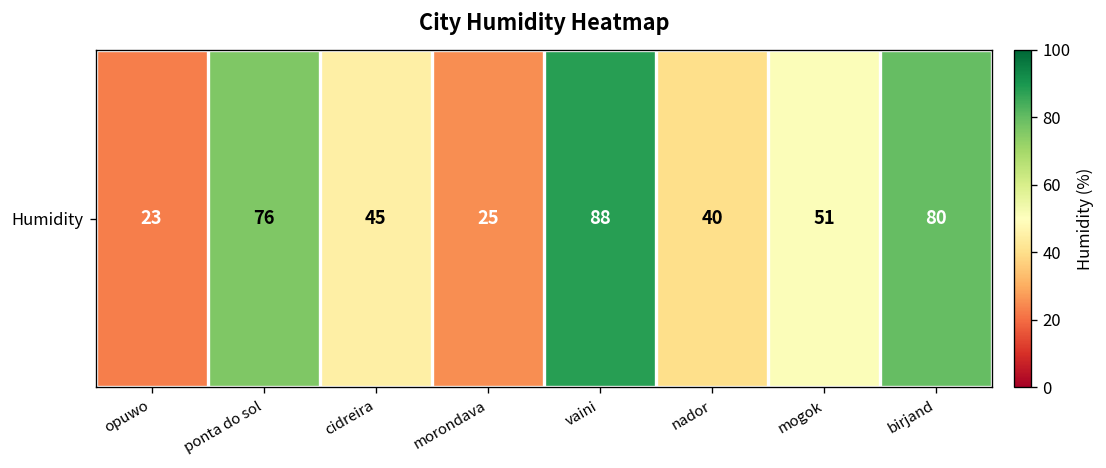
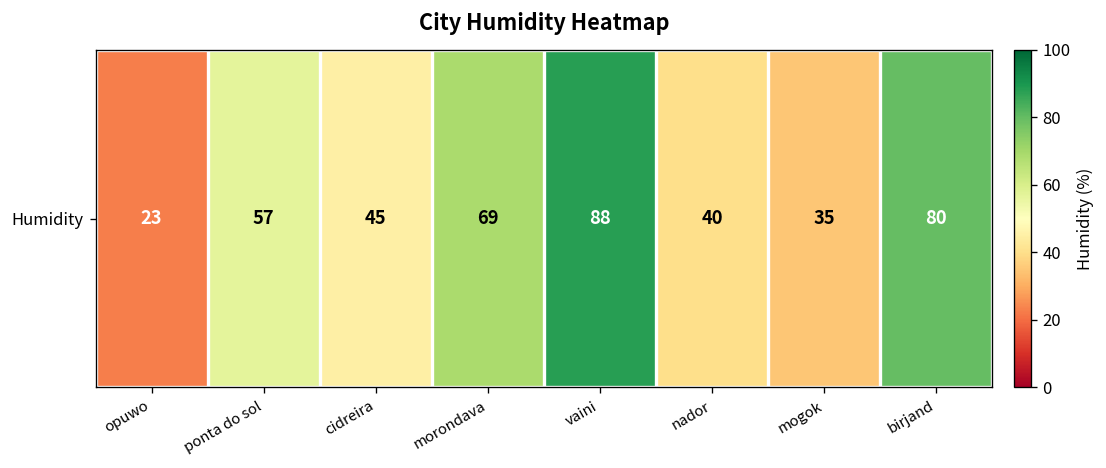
  {
    "Humidity": {
      "opuwo": 23,
-     "ponta do sol": 76,
+     "ponta do sol": 57,
      "cidreira": 45,
-     "morondava": 25,
+     "morondava": 69,
      "vaini": 88,
      "nador": 40,
-     "mogok": 51,
+     "mogok": 35,
      "birjand": 80
    }
  }
